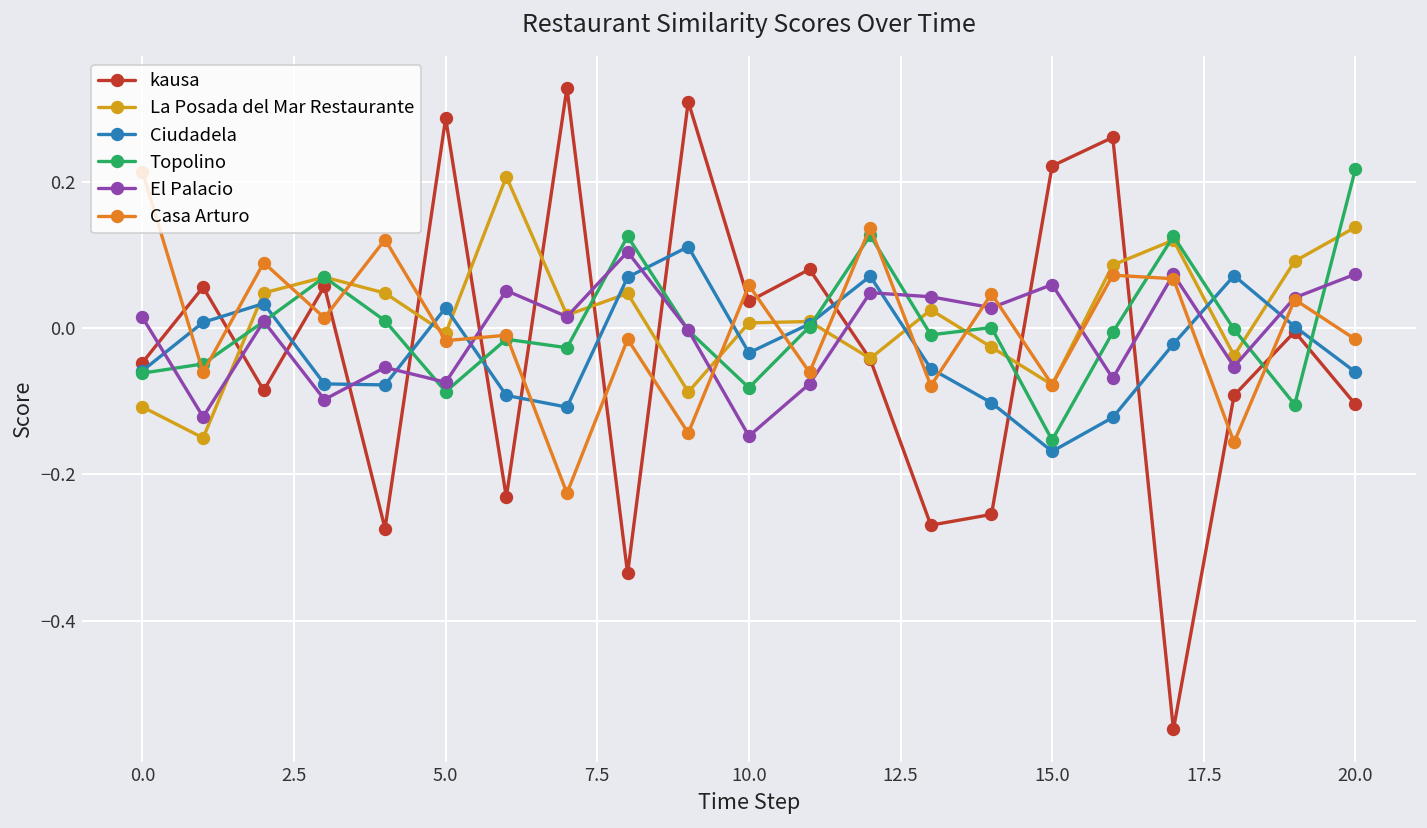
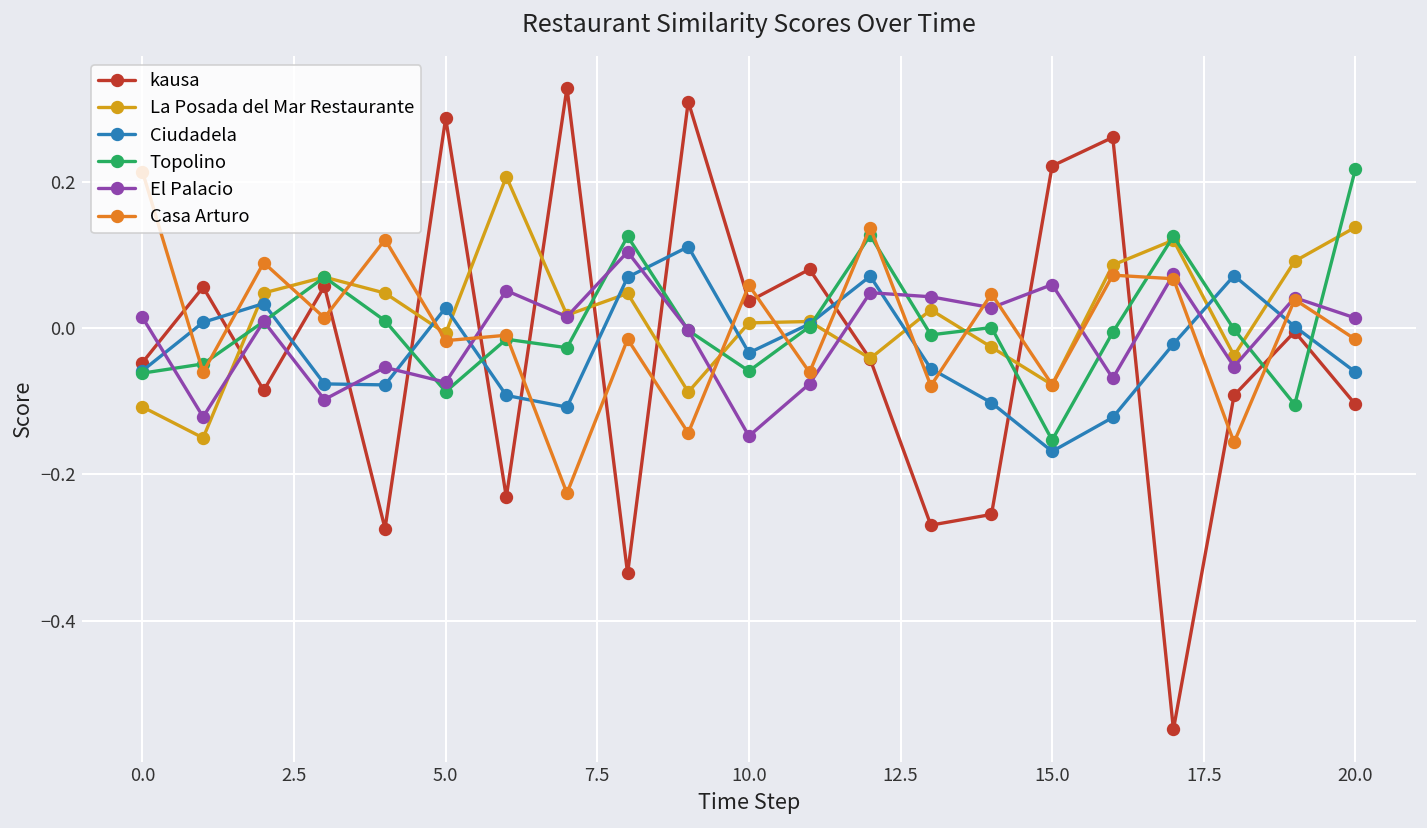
  {
    "kausa": {
      "0.0": -0.05,
      "5.0": 0.29,
      "10.0": 0.04,
      "15.0": 0.22,
      "20.0": -0.10
    },
    "Ciudadela": {
      "5.0": 0.03,
      "10.0": -0.03,
      "15.0": -0.17,
      "20.0": -0.06
    },
    "Topolino": {
      "5.0": -0.09,
-     "10.0": -0.08,
+     "10.0": -0.06,
      "15.0": -0.15,
      "20.0": 0.22
    },
    "El Palacio": {
      "0.0": 0.01,
      "5.0": -0.07,
      "10.0": -0.15,
      "15.0": 0.06,
-     "20.0": 0.07
+     "20.0": 0.01
    }
  }
